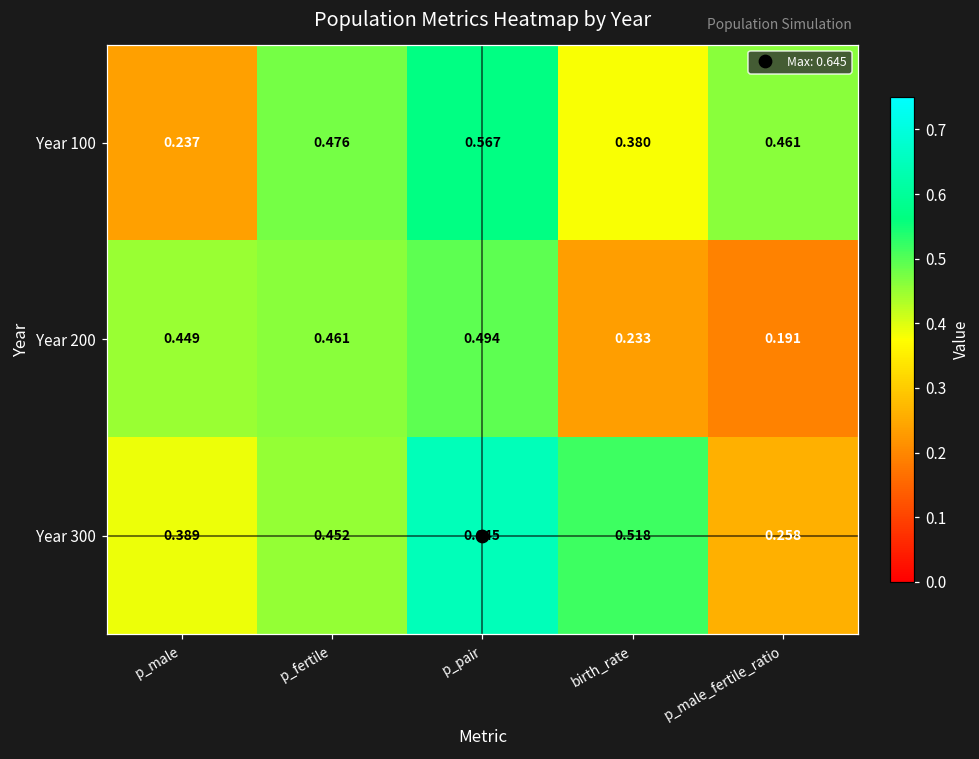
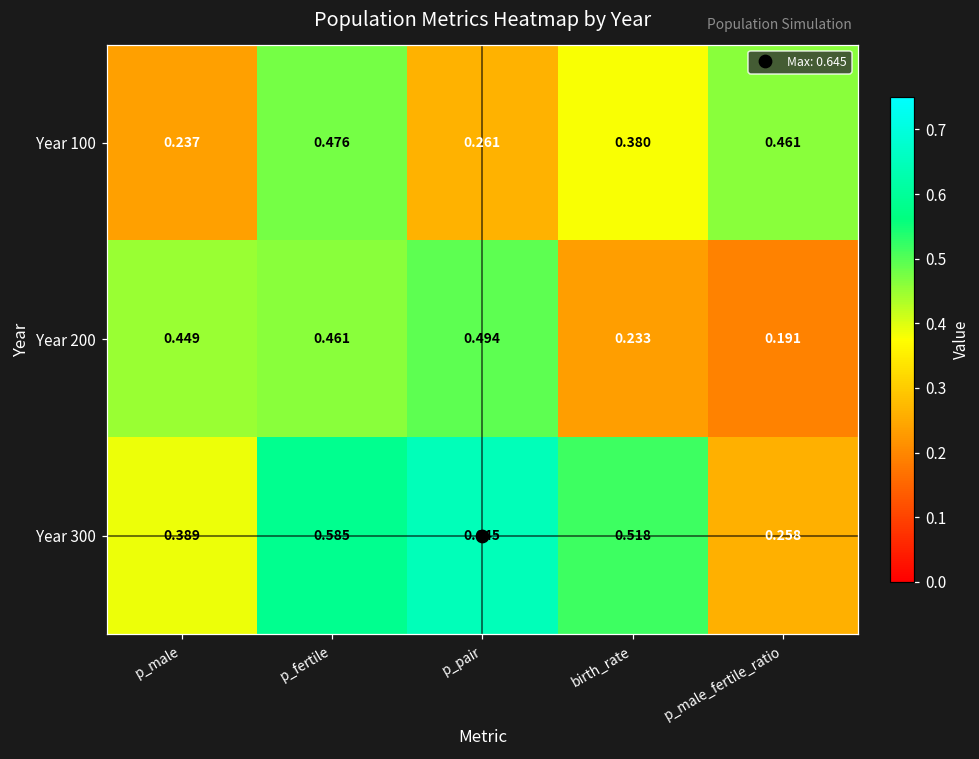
  {
    "Year 100": {
      "p_male": 0.237,
      "p_fertile": 0.476,
-     "p_pair": 0.567,
+     "p_pair": 0.261,
      "birth_rate": 0.380,
      "p_male_fertile_ratio": 0.461
    },
    "Year 200": {
      "p_male": 0.449,
      "p_fertile": 0.461,
      "p_pair": 0.494,
      "birth_rate": 0.233,
      "p_male_fertile_ratio": 0.191
    },
    "Year 300": {
      "p_male": 0.389,
-     "p_fertile": 0.452,
+     "p_fertile": 0.585,
      "birth_rate": 0.518,
      "p_male_fertile_ratio": 0.258
    }
  }
